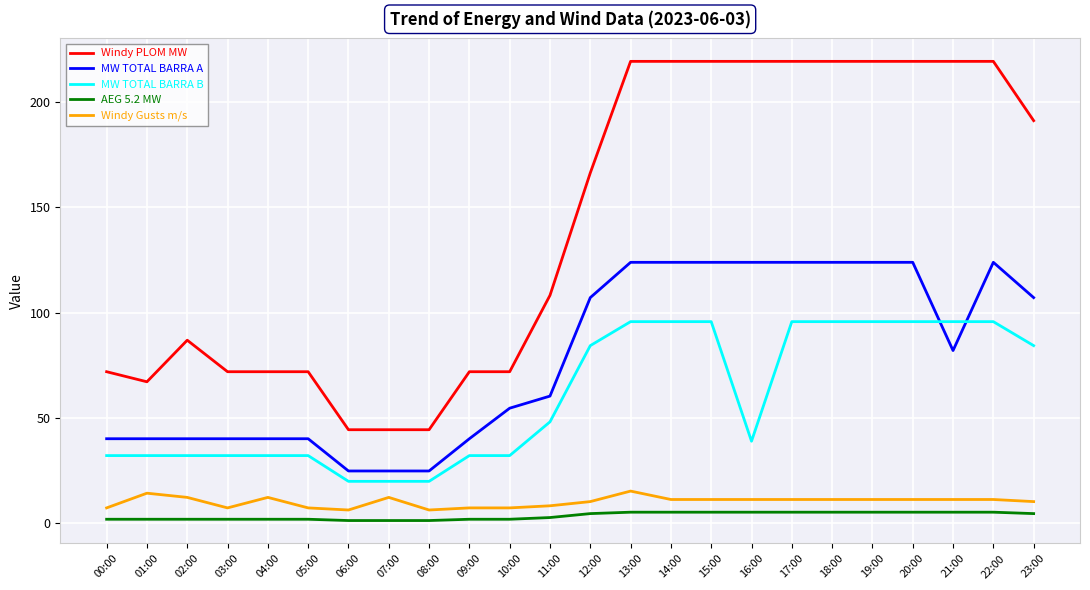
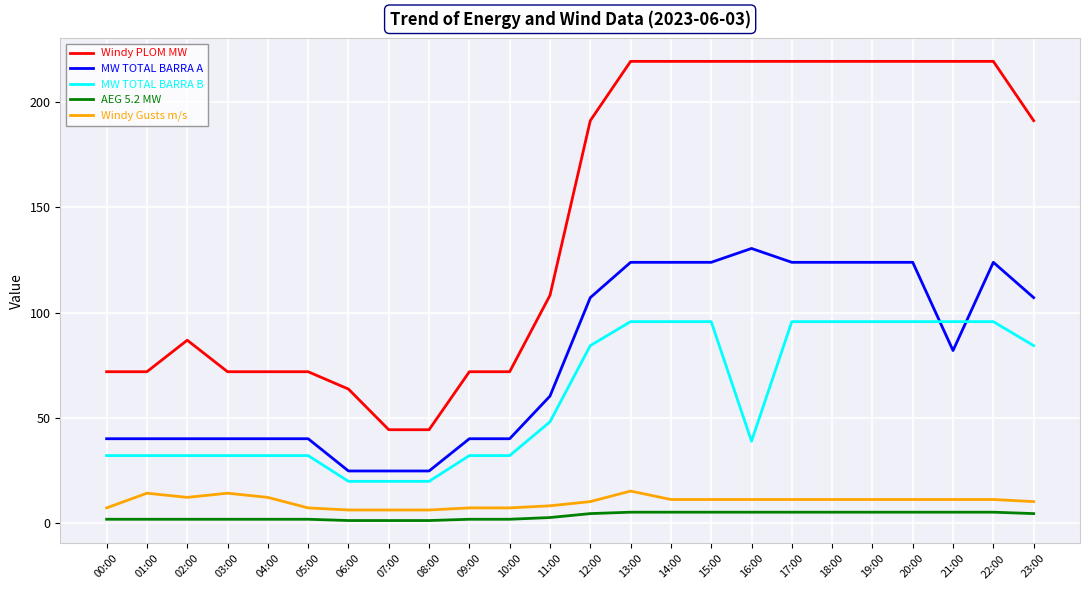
  {
    "Windy PLOM MW": {
      "00:00": 72,
-     "01:00": 67,
+     "01:00": 72,
      "02:00": 87,
      "03:00": 72,
      "04:00": 72,
      "05:00": 72,
-     "06:00": 44,
+     "06:00": 64,
      "07:00": 44,
      "08:00": 44,
      "09:00": 72,
      "10:00": 72,
      "11:00": 108,
-     "12:00": 166,
+     "12:00": 191,
      "13:00": 220,
      "14:00": 220,
      "15:00": 220,
      "16:00": 220,
      "17:00": 220,
      "18:00": 220,
      "19:00": 220,
      "20:00": 220,
      "21:00": 220,
      "22:00": 220,
      "23:00": 191
    },
    "MW TOTAL BARRA A": {
      "00:00": 40,
      "01:00": 40,
      "02:00": 40,
      "03:00": 40,
      "04:00": 40,
      "05:00": 40,
      "06:00": 25,
      "07:00": 25,
      "08:00": 25,
      "09:00": 40,
-     "10:00": 54,
+     "10:00": 40,
      "11:00": 60,
      "12:00": 107,
      "13:00": 124,
      "14:00": 124,
      "15:00": 124,
-     "16:00": 124,
+     "16:00": 131,
      "17:00": 124,
      "18:00": 124,
      "19:00": 124,
      "20:00": 124,
      "21:00": 82,
      "22:00": 124,
      "23:00": 107
    },
    "MW TOTAL BARRA B": {
      "00:00": 32,
      "01:00": 32,
      "02:00": 32,
      "03:00": 32,
      "04:00": 32,
      "05:00": 32,
      "06:00": 20,
      "07:00": 20,
      "08:00": 20,
      "09:00": 32,
      "10:00": 32,
      "11:00": 48,
      "12:00": 84,
      "13:00": 96,
      "14:00": 96,
      "15:00": 96,
      "16:00": 39,
      "17:00": 96,
      "18:00": 96,
      "19:00": 96,
      "20:00": 96,
      "21:00": 96,
      "22:00": 96,
      "23:00": 84
    },
    "AEG 5.2 MW": {
      "00:00": 2,
      "01:00": 2,
      "02:00": 2,
      "03:00": 2,
      "04:00": 2,
      "05:00": 2,
      "06:00": 1,
      "07:00": 1,
      "08:00": 1,
      "09:00": 2,
      "10:00": 2,
      "11:00": 2,
      "12:00": 4,
      "13:00": 5,
      "14:00": 5,
      "15:00": 5,
      "16:00": 5,
      "17:00": 5,
      "18:00": 5,
      "19:00": 5,
      "20:00": 5,
      "21:00": 5,
      "22:00": 5,
      "23:00": 4
    },
    "Windy Gusts m/s": {
      "00:00": 7,
      "01:00": 14,
      "02:00": 12,
-     "03:00": 7,
+     "03:00": 14,
      "04:00": 12,
      "05:00": 7,
      "06:00": 6,
-     "07:00": 12,
+     "07:00": 6,
      "08:00": 6,
      "09:00": 7,
      "10:00": 7,
      "11:00": 8,
      "12:00": 10,
      "13:00": 15,
      "14:00": 11,
      "15:00": 11,
      "16:00": 11,
      "17:00": 11,
      "18:00": 11,
      "19:00": 11,
      "20:00": 11,
      "21:00": 11,
      "22:00": 11,
      "23:00": 10
    }
  }
